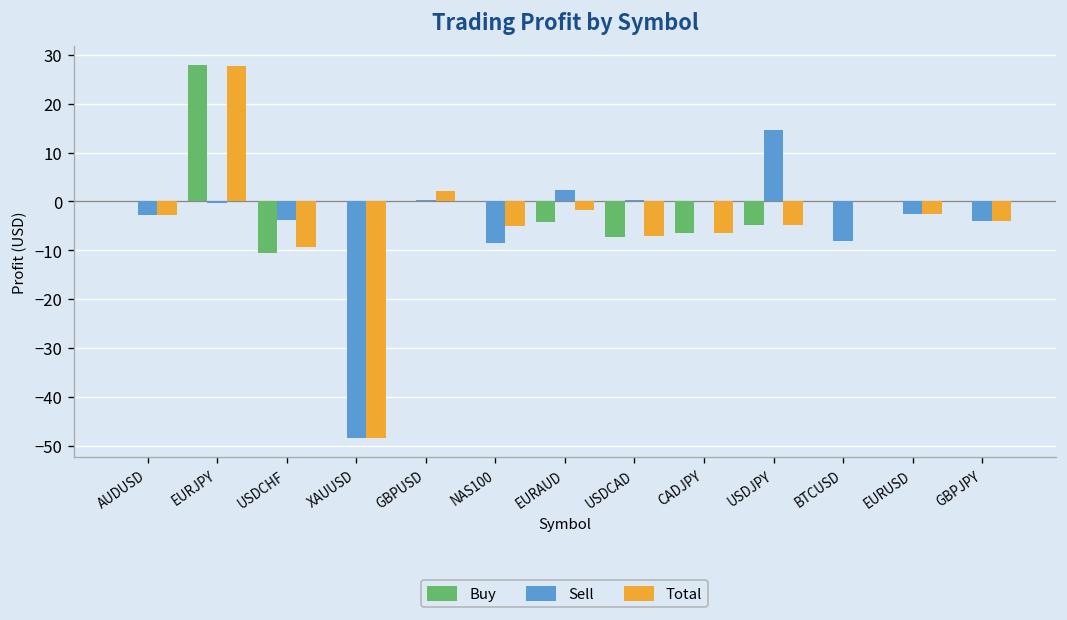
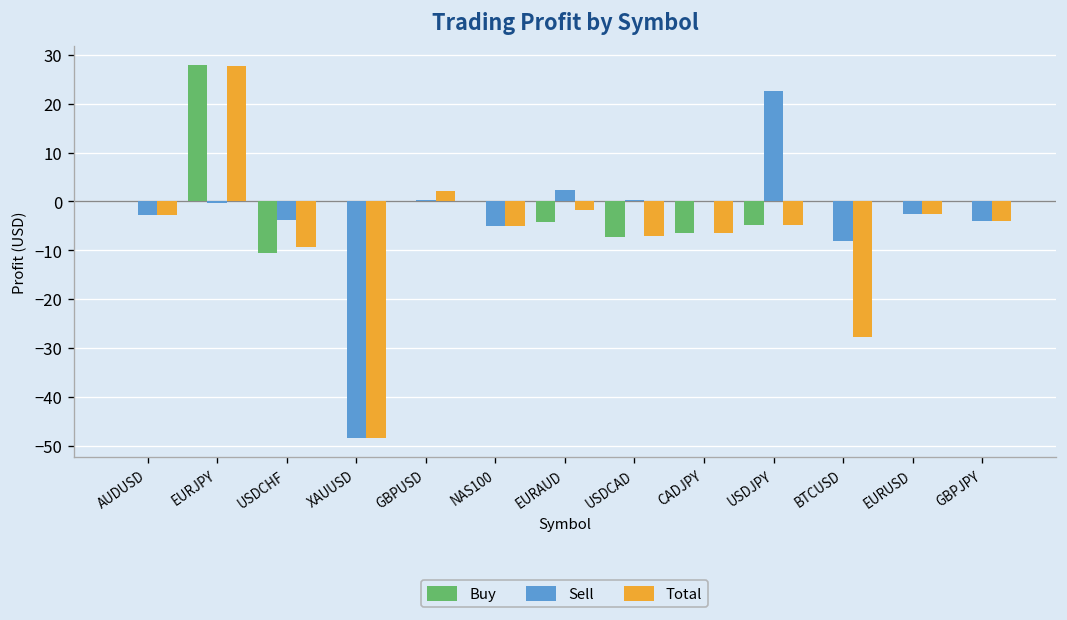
  {
    "Buy": {
      "AUDUSD": 0,
      "EURJPY": 28,
      "USDCHF": -11,
      "XAUUSD": 0,
      "GBPUSD": 0,
      "EURAUD": -4,
      "USDCAD": -7,
      "CADJPY": -7,
      "USDJPY": -5,
      "BTCUSD": 0,
      "EURUSD": 0,
      "GBPJPY": 0
    },
    "Sell": {
      "AUDUSD": -3,
      "USDCHF": -4,
      "XAUUSD": -49,
-     "NAS100": -8,
+     "NAS100": -5,
      "EURAUD": 2,
      "CADJPY": 0,
-     "USDJPY": 15,
+     "USDJPY": 23,
      "BTCUSD": -8,
      "EURUSD": -3,
      "GBPJPY": -4
    },
    "Total": {
      "AUDUSD": -3,
      "EURJPY": 28,
      "USDCHF": -9,
      "XAUUSD": -49,
      "GBPUSD": 2,
      "NAS100": -5,
      "EURAUD": -2,
      "USDCAD": -7,
      "CADJPY": -7,
      "USDJPY": -5,
-     "BTCUSD": 0,
+     "BTCUSD": -28,
      "EURUSD": -3,
      "GBPJPY": -4
    }
  }
